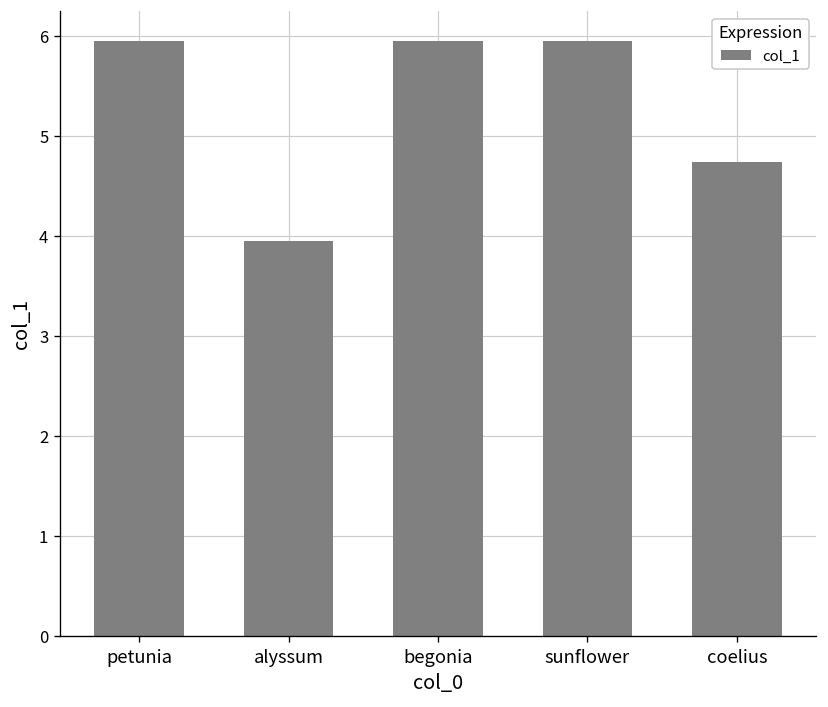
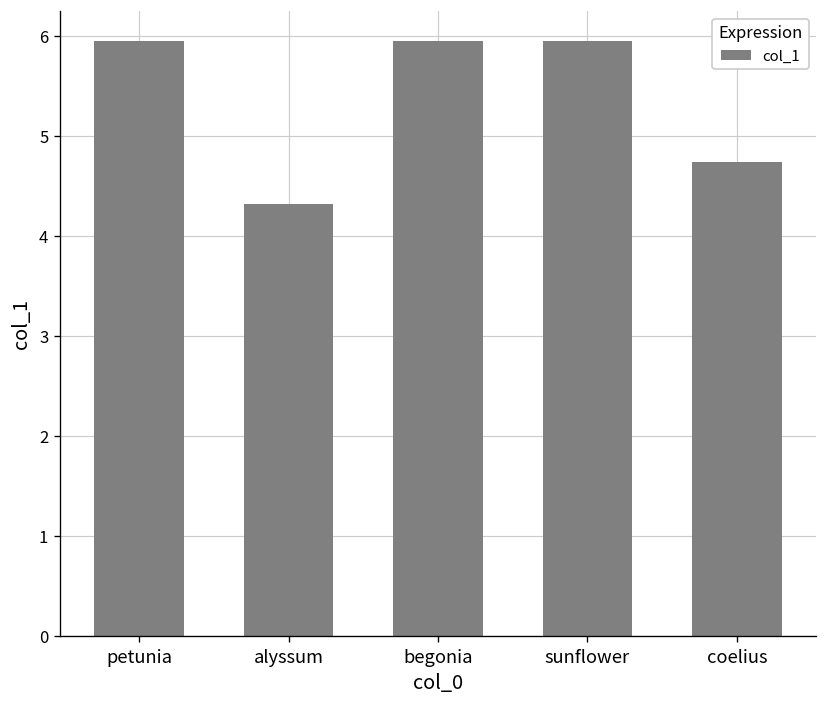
  {
    "petunia": 6.0,
-   "alyssum": 4.0,
+   "alyssum": 4.3,
    "begonia": 6.0,
    "sunflower": 6.0,
    "coelius": 4.7
  }
